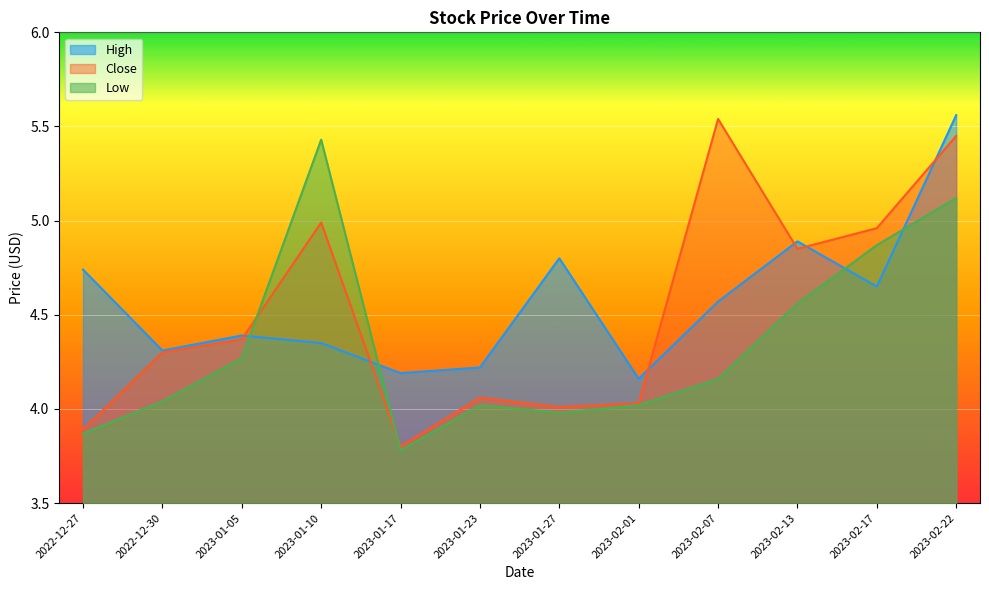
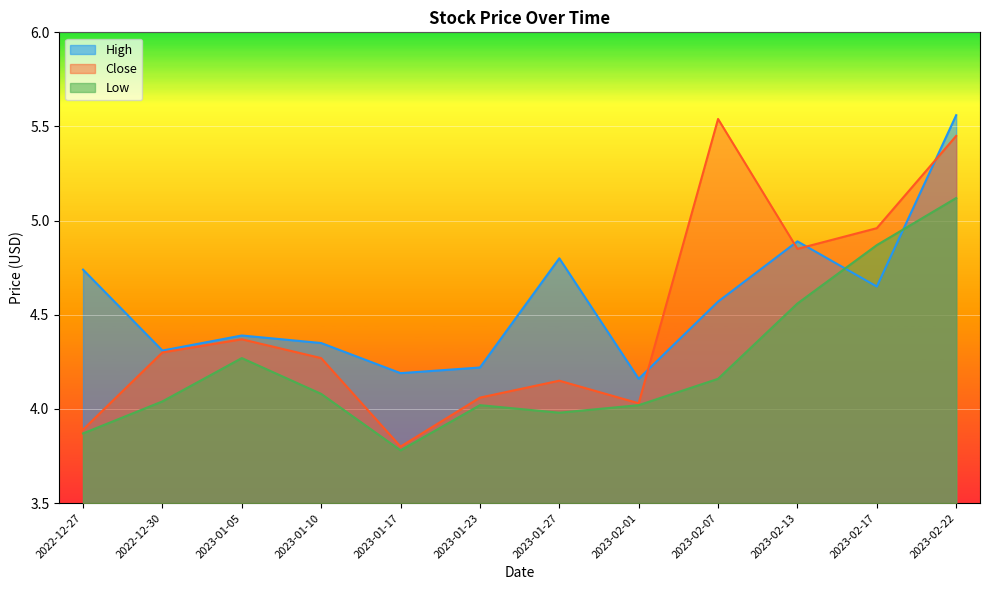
  {
    "High": {
      "2022-12-27": 4.74,
      "2023-01-05": 4.39,
      "2023-01-10": 4.35,
      "2023-01-17": 4.19,
      "2023-01-23": 4.22,
      "2023-01-27": 4.80,
      "2023-02-01": 4.16,
      "2023-02-07": 4.57,
      "2023-02-13": 4.89,
      "2023-02-17": 4.65,
      "2023-02-22": 5.56
    },
    "Close": {
      "2022-12-27": 3.89,
      "2023-01-05": 4.37,
-     "2023-01-10": 4.99,
+     "2023-01-10": 4.27,
      "2023-01-17": 3.80,
      "2023-01-23": 4.06,
-     "2023-01-27": 4.01,
+     "2023-01-27": 4.15,
      "2023-02-07": 5.54,
      "2023-02-13": 4.85,
      "2023-02-17": 4.96,
      "2023-02-22": 5.45
    },
    "Low": {
      "2022-12-27": 3.87,
      "2022-12-30": 4.04,
      "2023-01-05": 4.27,
-     "2023-01-10": 5.43,
+     "2023-01-10": 4.08,
      "2023-01-17": 3.78,
      "2023-01-23": 4.02,
      "2023-01-27": 3.98,
      "2023-02-07": 4.16,
      "2023-02-13": 4.56,
      "2023-02-17": 4.87,
      "2023-02-22": 5.12
    }
  }
